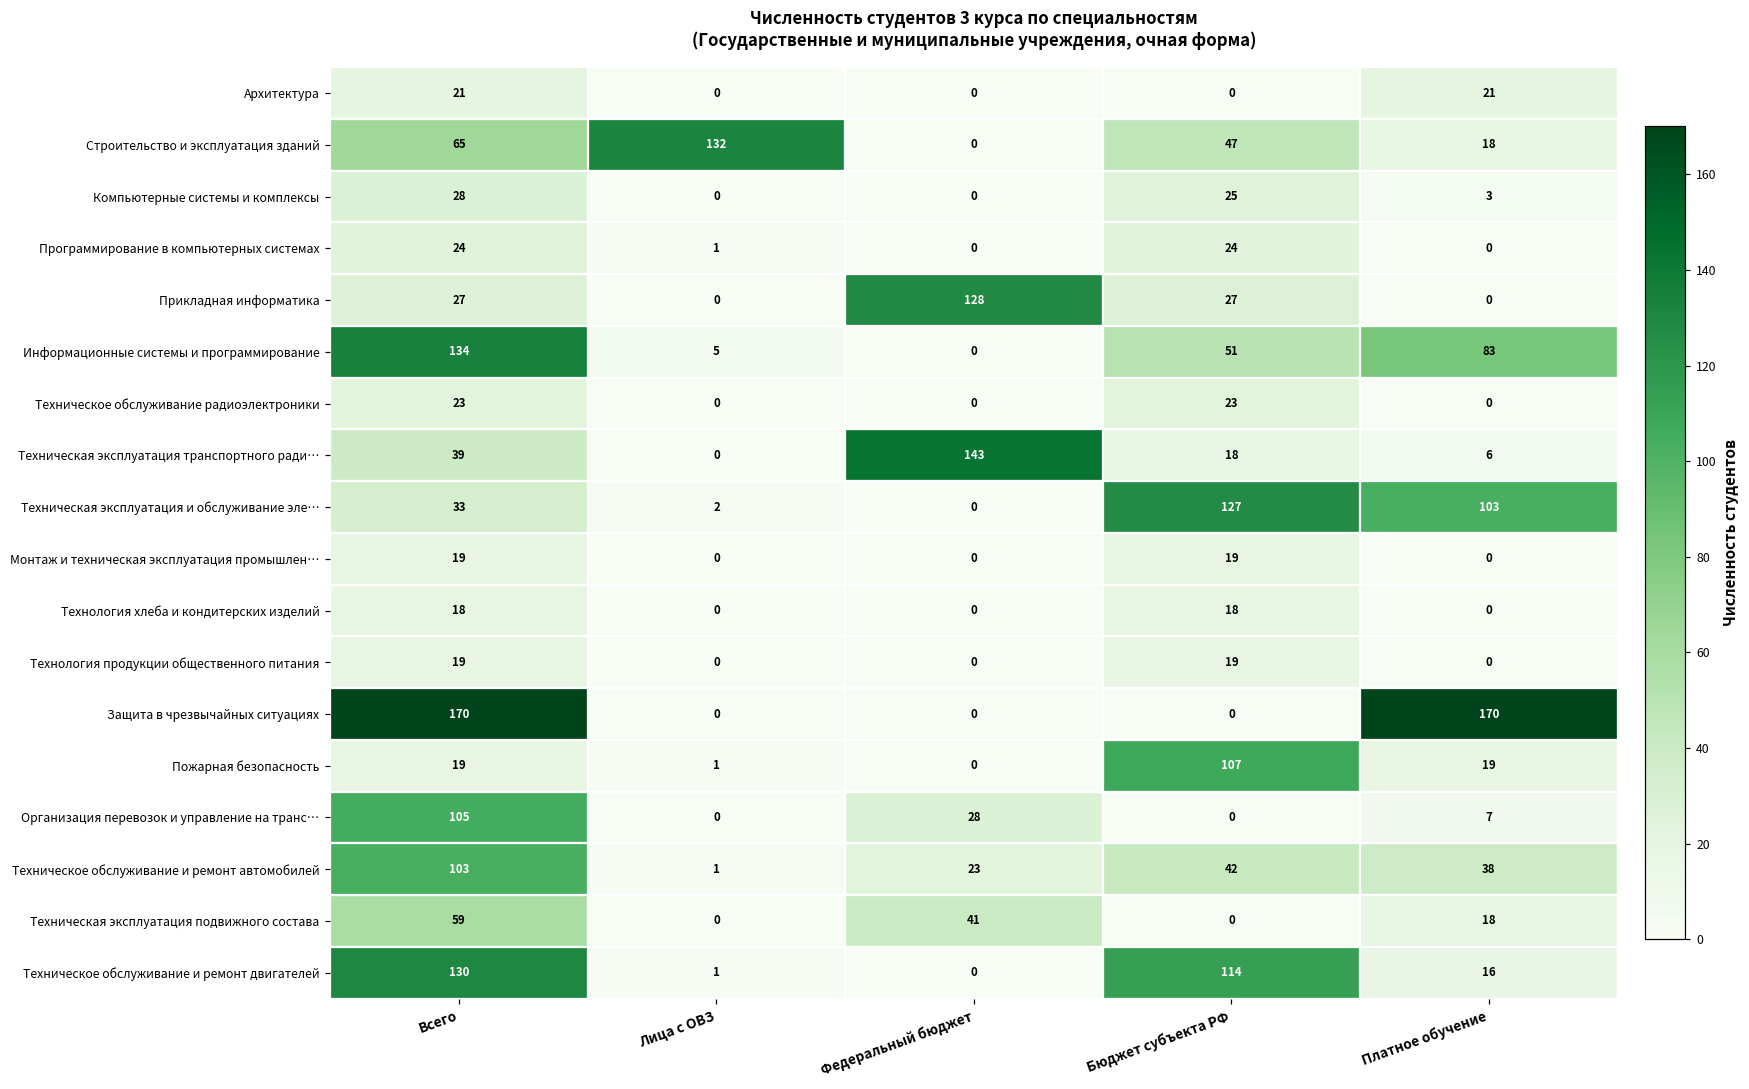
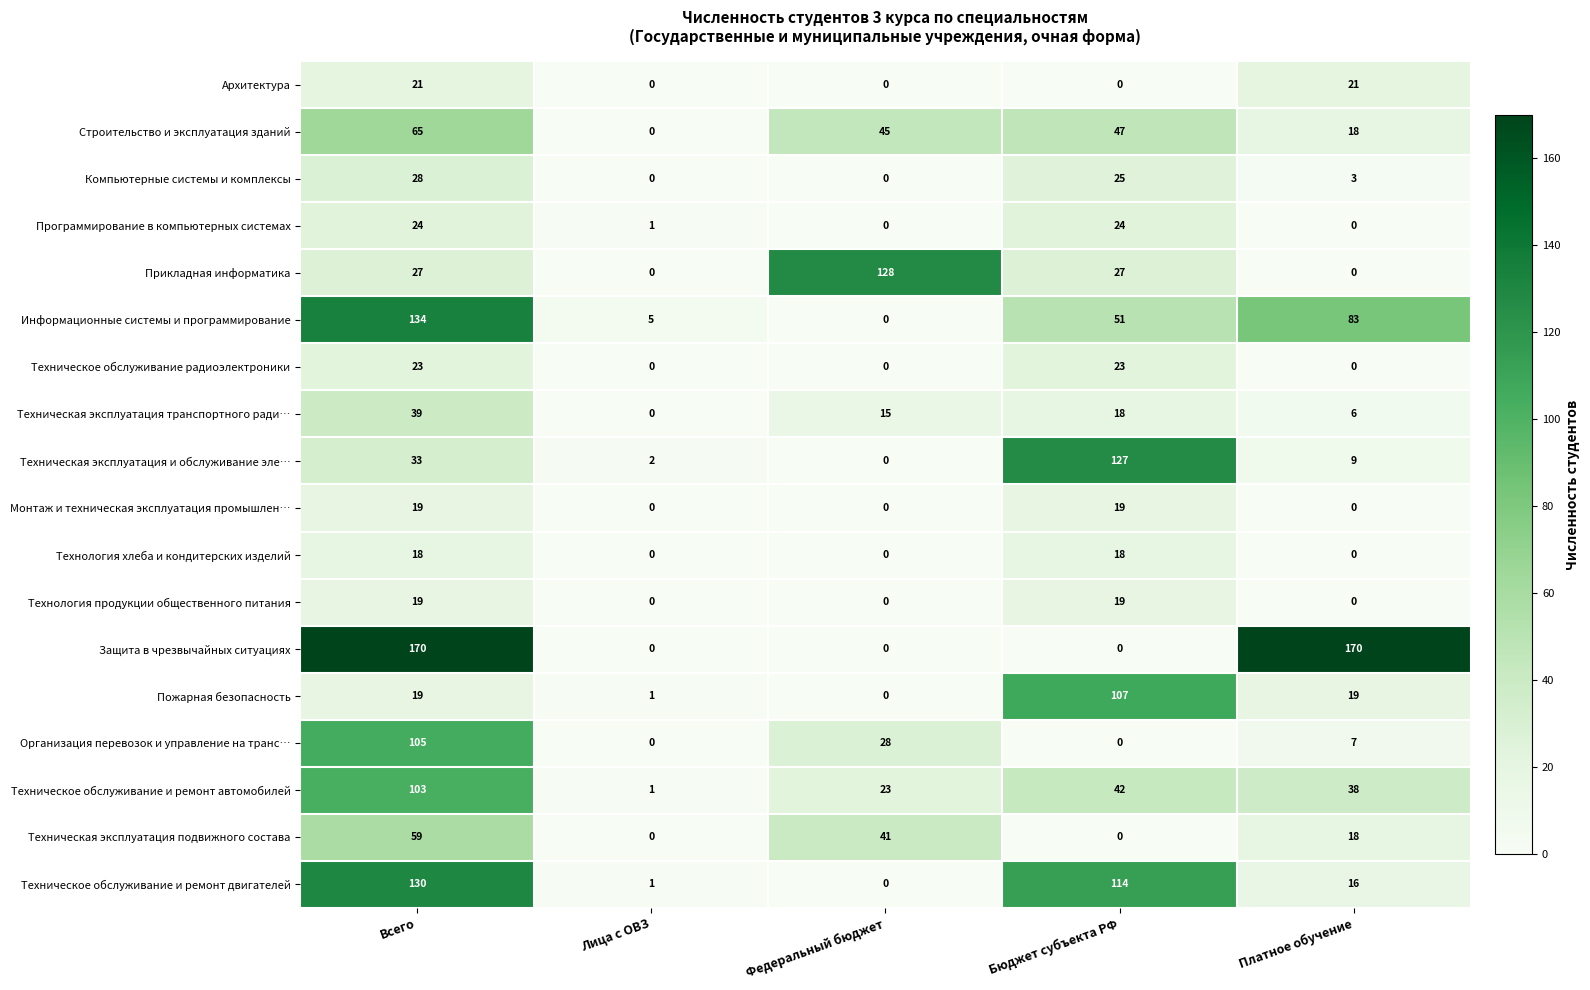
  {
    "Архитектура": {
      "Всего": 21,
      "Лица с ОВЗ": 0,
      "Федеральный бюджет": 0,
      "Бюджет субъекта РФ": 0,
      "Платное обучение": 21
    },
    "Строительство и эксплуатация зданий": {
      "Всего": 65,
-     "Лица с ОВЗ": 132,
-     "Федеральный бюджет": 0,
+     "Лица с ОВЗ": 0,
+     "Федеральный бюджет": 45,
      "Бюджет субъекта РФ": 47,
      "Платное обучение": 18
    },
    "Компьютерные системы и комплексы": {
      "Всего": 28,
      "Лица с ОВЗ": 0,
      "Федеральный бюджет": 0,
      "Бюджет субъекта РФ": 25,
      "Платное обучение": 3
    },
    "Программирование в компьютерных системах": {
      "Всего": 24,
      "Лица с ОВЗ": 1,
      "Федеральный бюджет": 0,
      "Бюджет субъекта РФ": 24,
      "Платное обучение": 0
    },
    "Прикладная информатика": {
      "Всего": 27,
      "Лица с ОВЗ": 0,
      "Федеральный бюджет": 128,
      "Бюджет субъекта РФ": 27,
      "Платное обучение": 0
    },
    "Информационные системы и программирование": {
      "Всего": 134,
      "Лица с ОВЗ": 5,
      "Федеральный бюджет": 0,
      "Бюджет субъекта РФ": 51,
      "Платное обучение": 83
    },
    "Техническое обслуживание радиоэлектроники": {
      "Всего": 23,
      "Лица с ОВЗ": 0,
      "Федеральный бюджет": 0,
      "Бюджет субъекта РФ": 23,
      "Платное обучение": 0
    },
    "Техническая эксплуатация транспортного ради…": {
      "Всего": 39,
      "Лица с ОВЗ": 0,
-     "Федеральный бюджет": 143,
+     "Федеральный бюджет": 15,
      "Бюджет субъекта РФ": 18,
      "Платное обучение": 6
    },
    "Техническая эксплуатация и обслуживание эле…": {
      "Всего": 33,
      "Лица с ОВЗ": 2,
      "Федеральный бюджет": 0,
      "Бюджет субъекта РФ": 127,
-     "Платное обучение": 103
+     "Платное обучение": 9
    },
    "Монтаж и техническая эксплуатация промышлен…": {
      "Всего": 19,
      "Лица с ОВЗ": 0,
      "Федеральный бюджет": 0,
      "Бюджет субъекта РФ": 19,
      "Платное обучение": 0
    },
    "Технология хлеба и кондитерских изделий": {
      "Всего": 18,
      "Лица с ОВЗ": 0,
      "Федеральный бюджет": 0,
      "Бюджет субъекта РФ": 18,
      "Платное обучение": 0
    },
    "Технология продукции общественного питания": {
      "Всего": 19,
      "Лица с ОВЗ": 0,
      "Федеральный бюджет": 0,
      "Бюджет субъекта РФ": 19,
      "Платное обучение": 0
    },
    "Защита в чрезвычайных ситуациях": {
      "Всего": 170,
      "Лица с ОВЗ": 0,
      "Федеральный бюджет": 0,
      "Бюджет субъекта РФ": 0,
      "Платное обучение": 170
    },
    "Пожарная безопасность": {
      "Всего": 19,
      "Лица с ОВЗ": 1,
      "Федеральный бюджет": 0,
      "Бюджет субъекта РФ": 107,
      "Платное обучение": 19
    },
    "Организация перевозок и управление на транс…": {
      "Всего": 105,
      "Лица с ОВЗ": 0,
      "Федеральный бюджет": 28,
      "Бюджет субъекта РФ": 0,
      "Платное обучение": 7
    },
    "Техническое обслуживание и ремонт автомобилей": {
      "Всего": 103,
      "Лица с ОВЗ": 1,
      "Федеральный бюджет": 23,
      "Бюджет субъекта РФ": 42,
      "Платное обучение": 38
    },
    "Техническая эксплуатация подвижного состава": {
      "Всего": 59,
      "Лица с ОВЗ": 0,
      "Федеральный бюджет": 41,
      "Бюджет субъекта РФ": 0,
      "Платное обучение": 18
    },
    "Техническое обслуживание и ремонт двигателей": {
      "Всего": 130,
      "Лица с ОВЗ": 1,
      "Федеральный бюджет": 0,
      "Бюджет субъекта РФ": 114,
      "Платное обучение": 16
    }
  }
